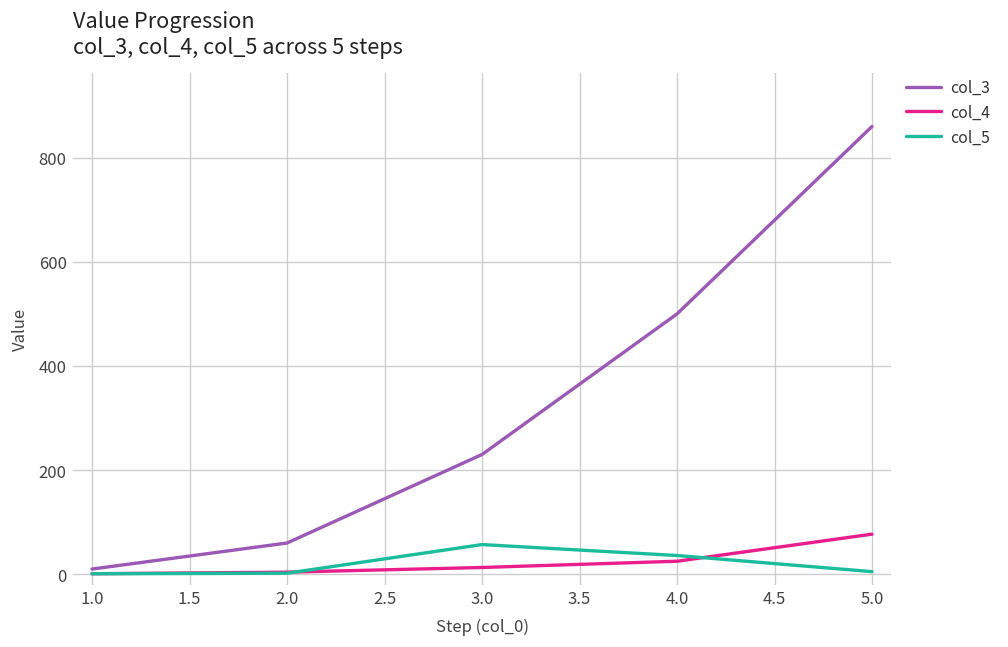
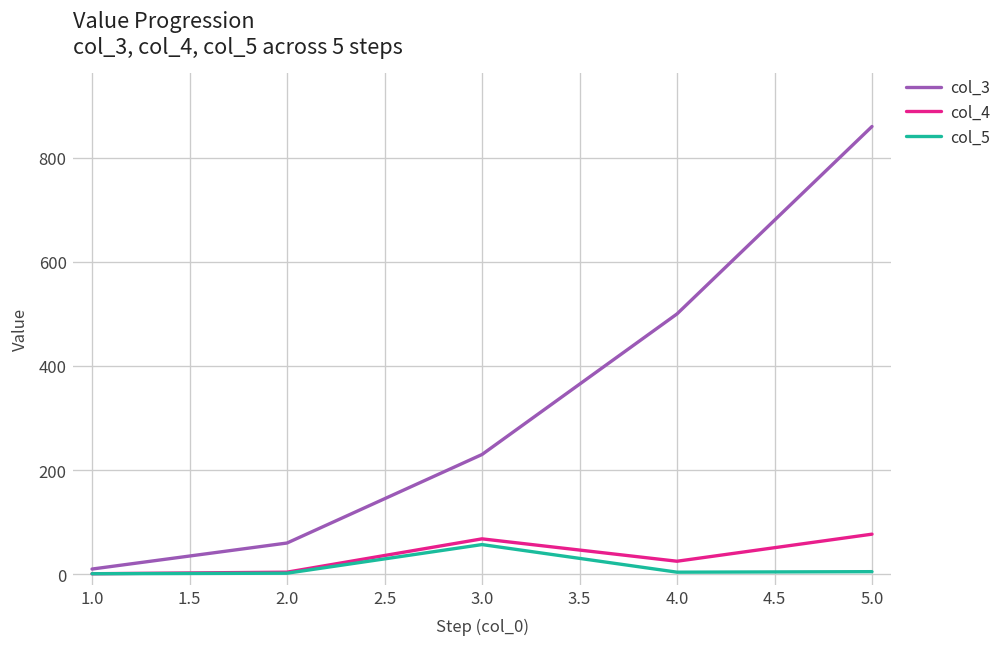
  {
    "col_3": {
      "1.0": 10,
      "2.0": 60,
      "3.0": 230,
      "4.0": 500,
      "5.0": 860
    },
    "col_4": {
-     "3.0": 10,
+     "3.0": 70,
      "4.0": 30,
      "5.0": 80
    },
    "col_5": {
      "3.0": 60,
-     "4.0": 40,
+     "4.0": 0,
      "5.0": 10
    }
  }
